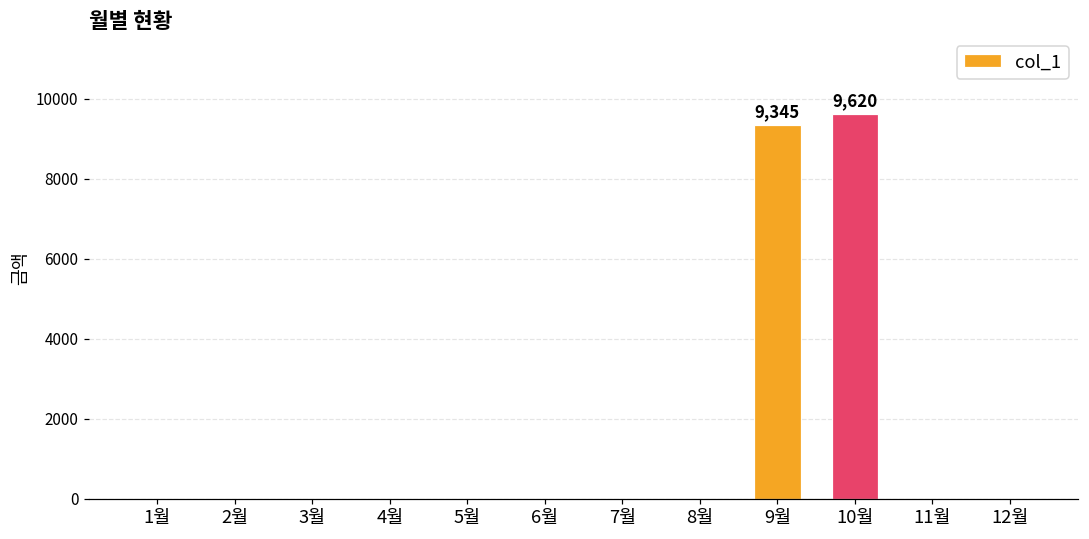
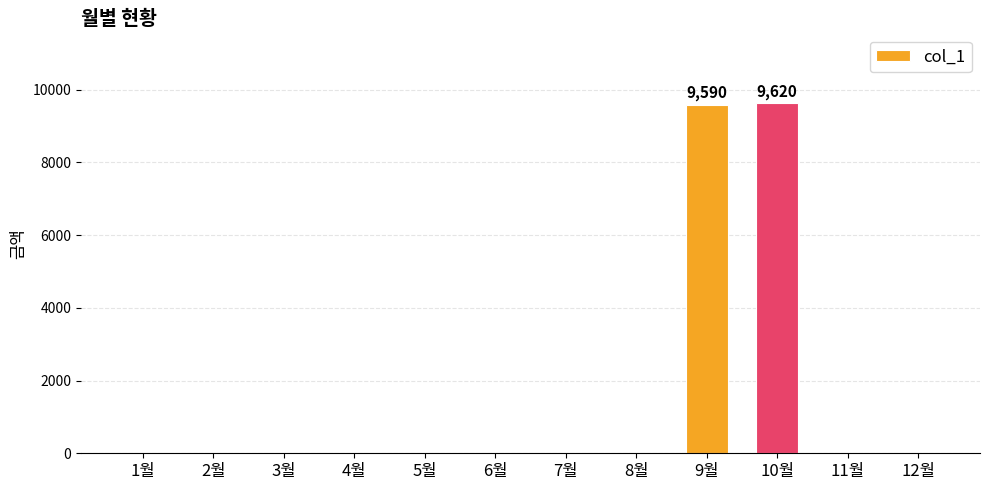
  {
-   "9월": "9,345",
+   "9월": "9,590",
    "10월": "9,620"
  }
